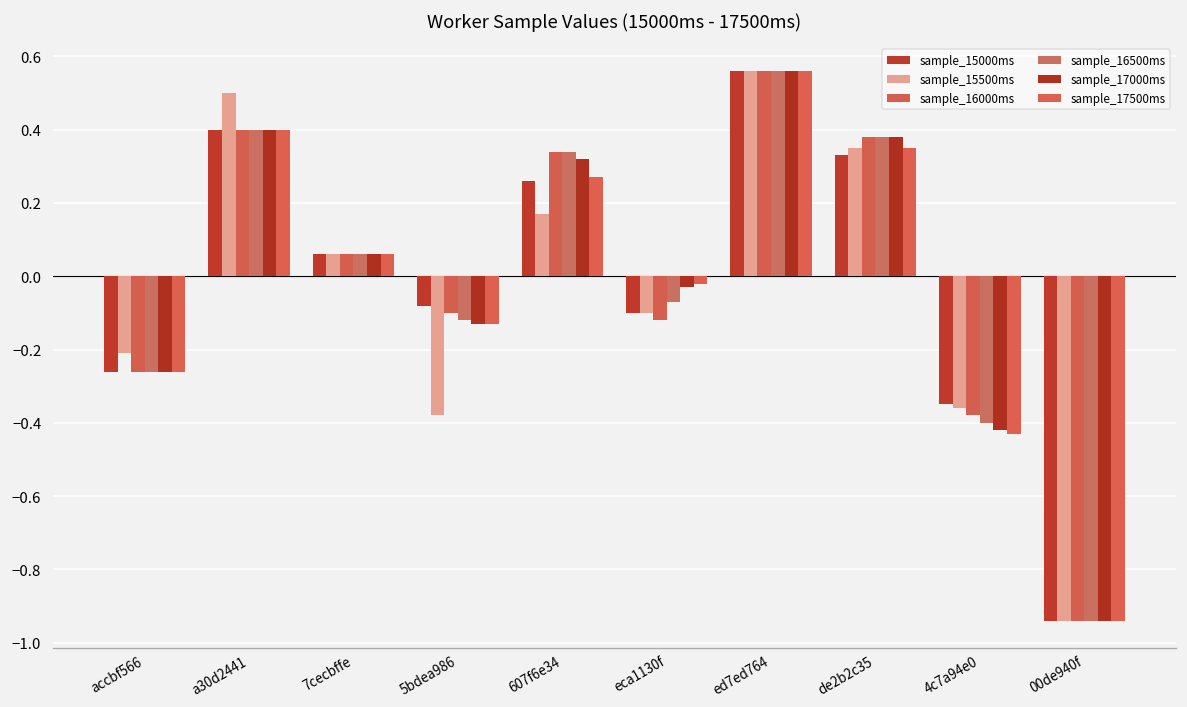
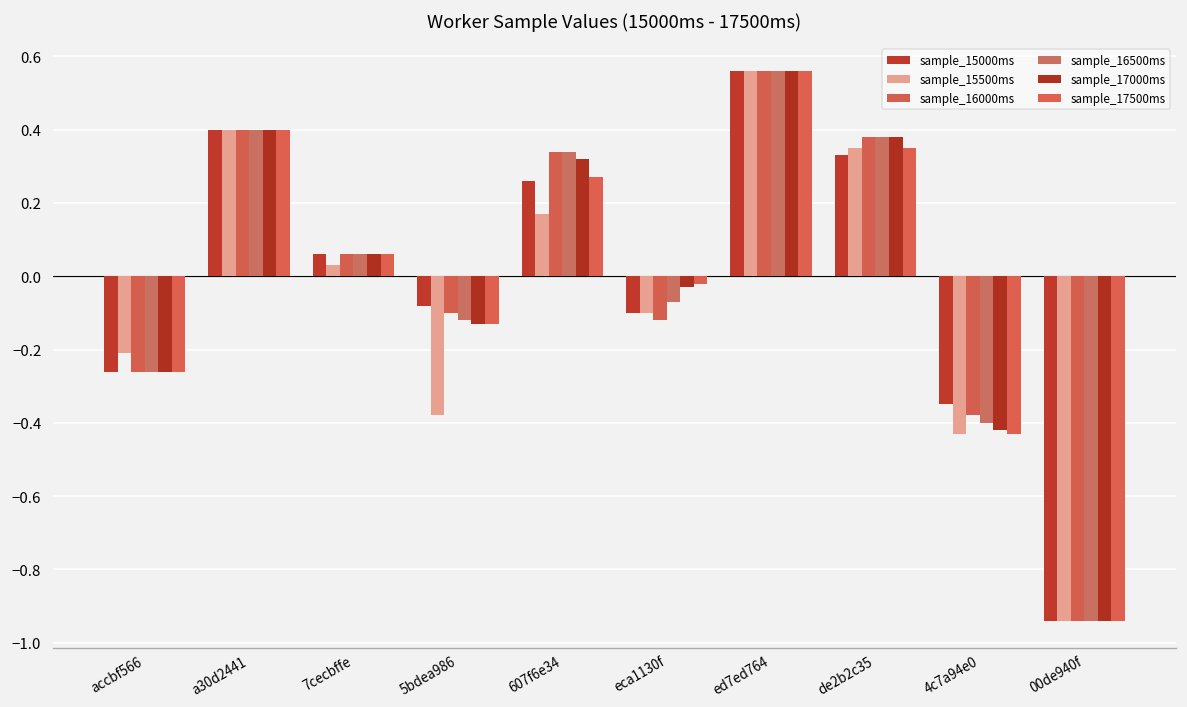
  {
    "sample_15500ms": {
      "accbf566": -0.21,
-     "a30d2441": 0.5,
-     "7cecbffe": 0.06,
+     "a30d2441": 0.4,
+     "7cecbffe": 0.03,
      "5bdea986": -0.38,
      "607f6e34": 0.17,
      "eca1130f": -0.10,
      "ed7ed764": 0.56,
      "de2b2c35": 0.35,
-     "4c7a94e0": -0.36,
+     "4c7a94e0": -0.43,
      "00de940f": -0.94
    }
  }
